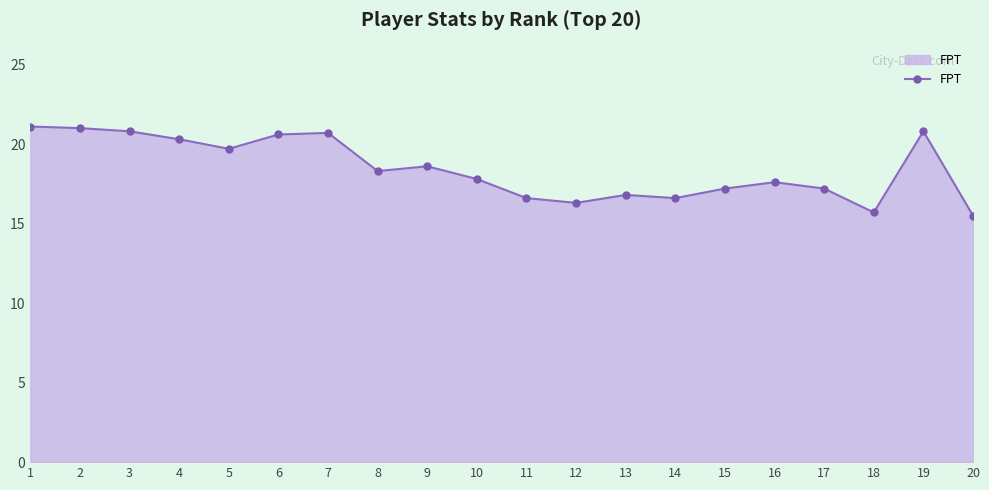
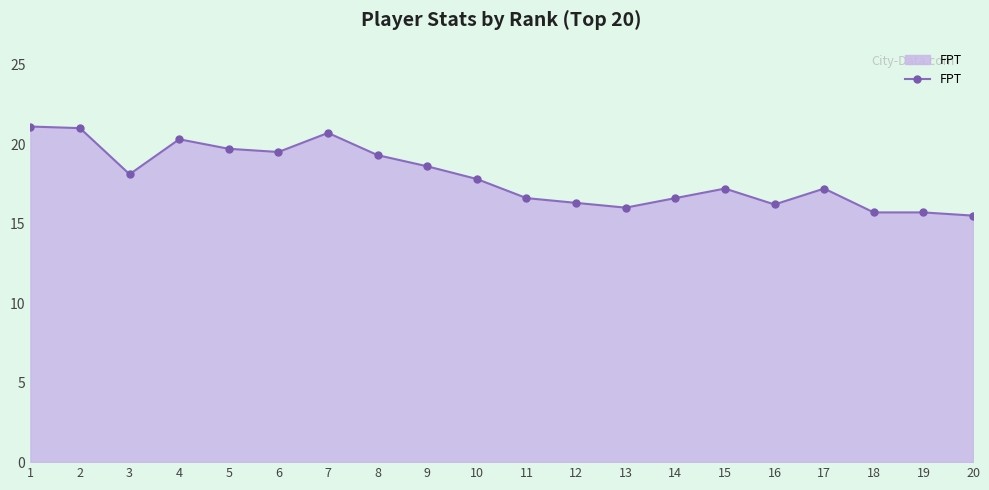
  {
    "1": 21.1,
    "2": 21.0,
-   "3": 20.8,
+   "3": 18.1,
    "4": 20.3,
    "5": 19.7,
-   "6": 20.6,
+   "6": 19.5,
    "7": 20.7,
-   "8": 18.3,
+   "8": 19.3,
    "9": 18.6,
    "10": 17.8,
    "11": 16.6,
    "12": 16.3,
-   "13": 16.8,
+   "13": 16.0,
    "14": 16.6,
    "15": 17.2,
-   "16": 17.6,
+   "16": 16.2,
    "17": 17.2,
    "18": 15.7,
-   "19": 20.8,
+   "19": 15.7,
    "20": 15.5
  }
